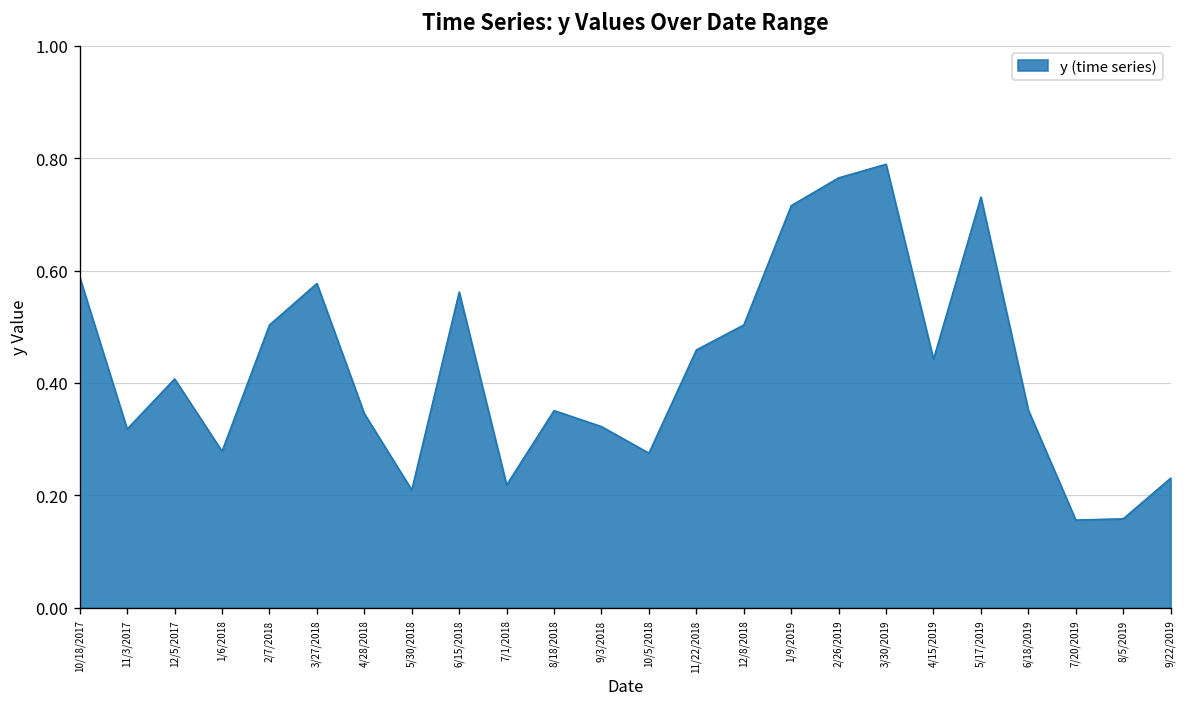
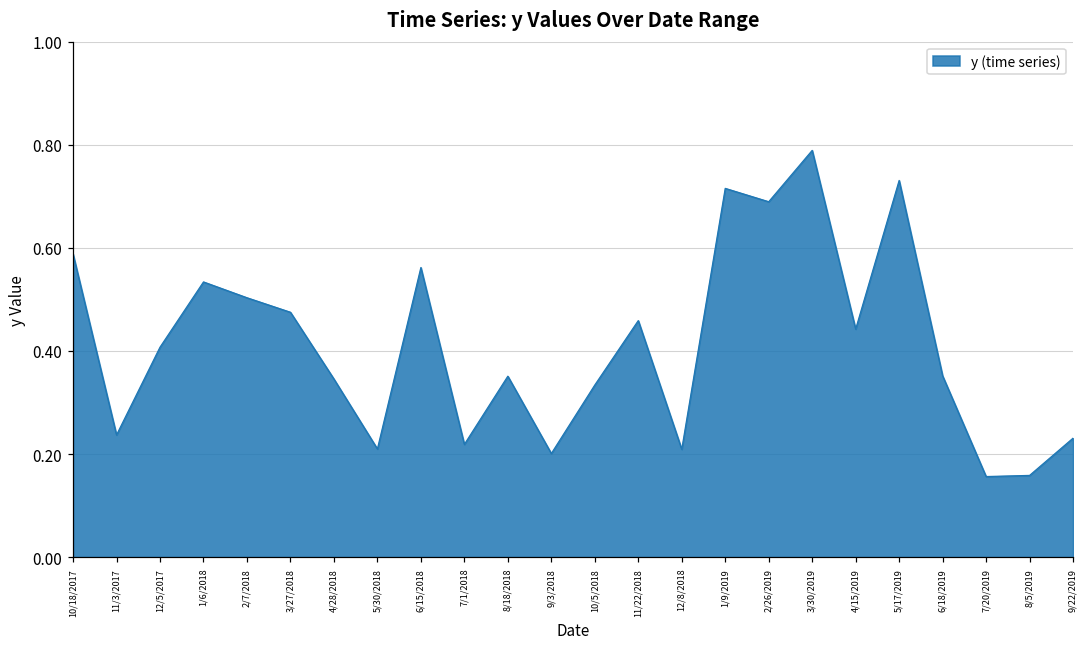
  {
    "10/18/2017": 0.59,
-   "11/3/2017": 0.32,
+   "11/3/2017": 0.24,
    "12/5/2017": 0.41,
-   "1/6/2018": 0.28,
+   "1/6/2018": 0.53,
    "2/7/2018": 0.50,
-   "3/27/2018": 0.58,
+   "3/27/2018": 0.48,
    "4/28/2018": 0.35,
    "5/30/2018": 0.21,
    "6/15/2018": 0.56,
    "7/1/2018": 0.22,
    "8/18/2018": 0.35,
-   "9/3/2018": 0.32,
-   "10/5/2018": 0.28,
+   "9/3/2018": 0.20,
+   "10/5/2018": 0.33,
    "11/22/2018": 0.46,
-   "12/8/2018": 0.50,
+   "12/8/2018": 0.21,
    "1/9/2019": 0.72,
-   "2/26/2019": 0.77,
+   "2/26/2019": 0.69,
    "3/30/2019": 0.79,
    "4/15/2019": 0.44,
    "5/17/2019": 0.73,
    "6/18/2019": 0.35,
    "7/20/2019": 0.16,
    "8/5/2019": 0.16,
    "9/22/2019": 0.23
  }
